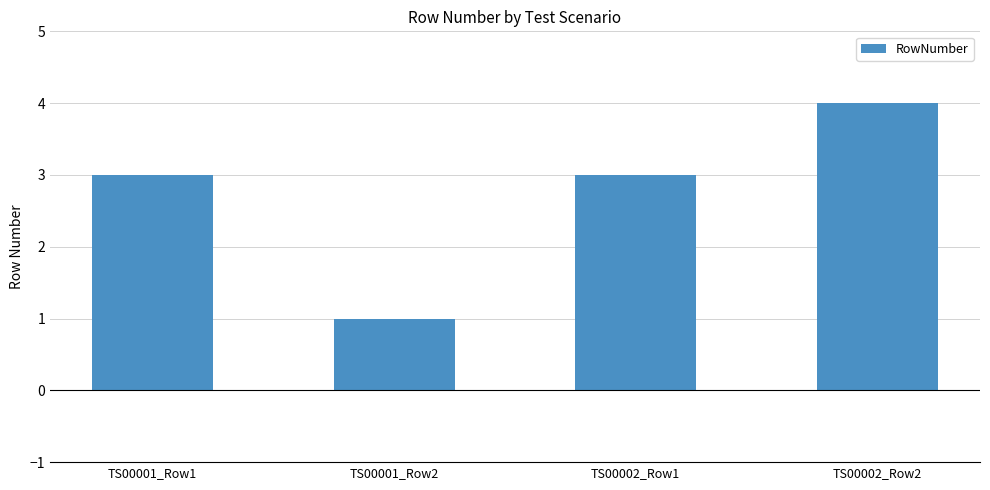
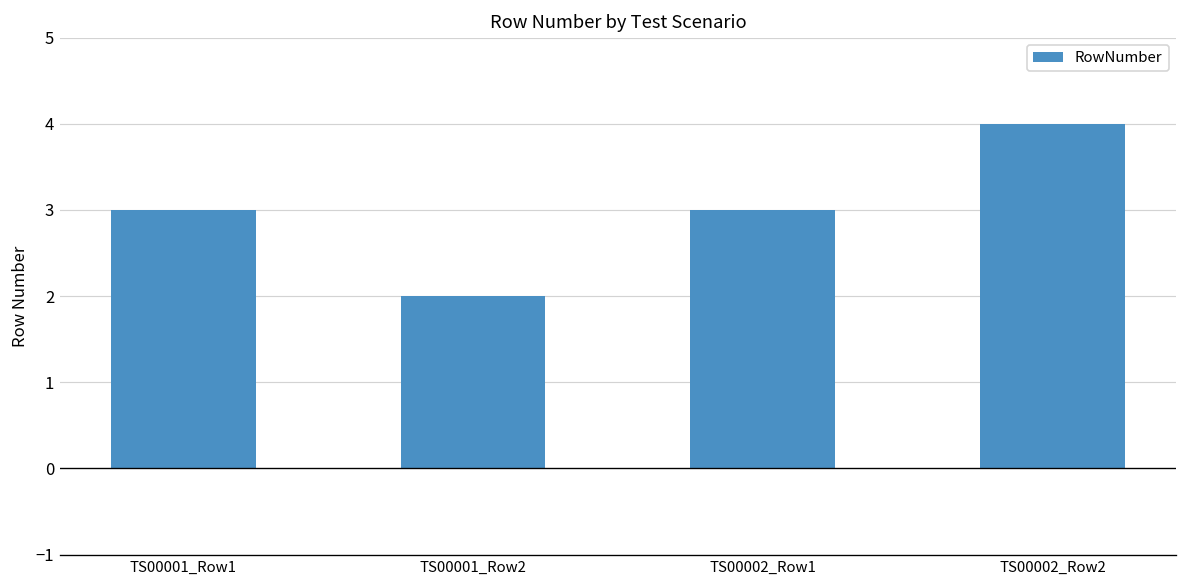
  {
    "TS00001_Row1": 3,
-   "TS00001_Row2": 1,
+   "TS00001_Row2": 2,
    "TS00002_Row1": 3,
    "TS00002_Row2": 4
  }
